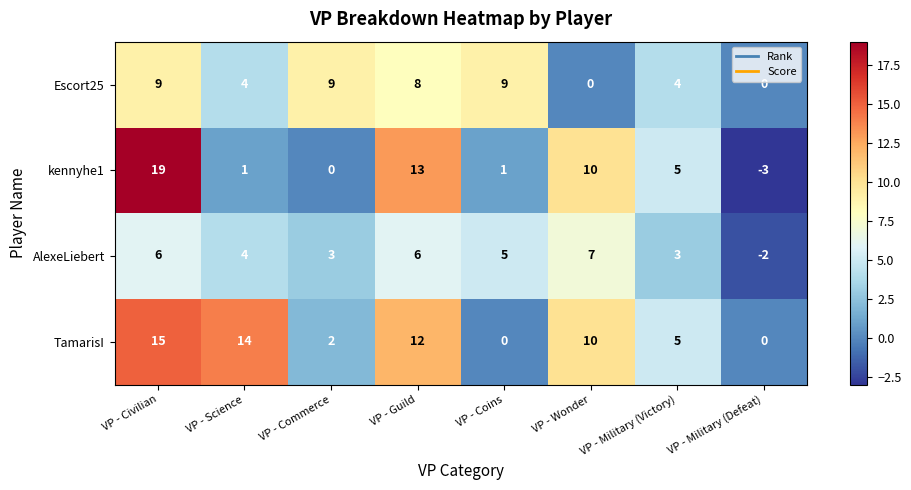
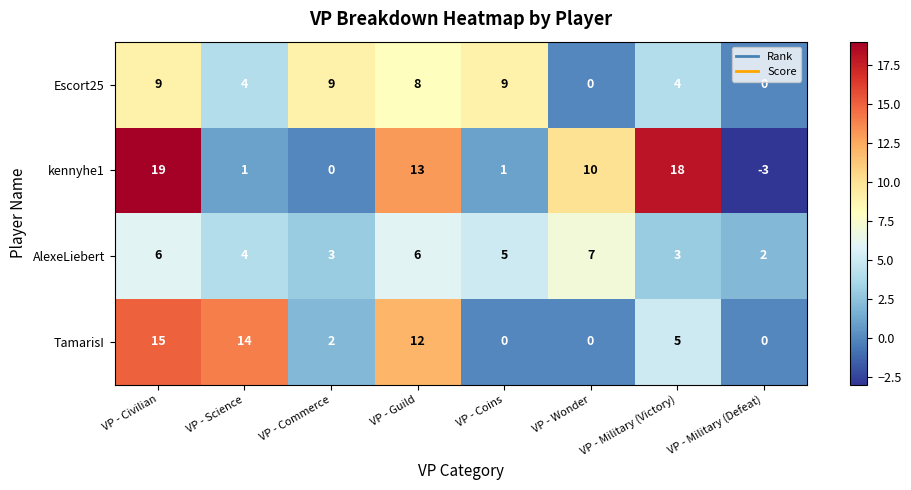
  {
    "Escort25": {
      "VP - Civilian": 9,
      "VP - Science": 4,
      "VP - Commerce": 9,
      "VP - Guild": 8,
      "VP - Coins": 9,
      "VP - Wonder": 0,
      "VP - Military (Victory)": 4
    },
    "kennyhe1": {
      "VP - Civilian": 19,
      "VP - Science": 1,
      "VP - Commerce": 0,
      "VP - Guild": 13,
      "VP - Coins": 1,
      "VP - Wonder": 10,
-     "VP - Military (Victory)": 5,
+     "VP - Military (Victory)": 18,
      "VP - Military (Defeat)": -3
    },
    "AlexeLiebert": {
      "VP - Civilian": 6,
      "VP - Science": 4,
      "VP - Commerce": 3,
      "VP - Guild": 6,
      "VP - Coins": 5,
      "VP - Wonder": 7,
      "VP - Military (Victory)": 3,
-     "VP - Military (Defeat)": -2
+     "VP - Military (Defeat)": 2
    },
    "TamarisI": {
      "VP - Civilian": 15,
      "VP - Science": 14,
      "VP - Commerce": 2,
      "VP - Guild": 12,
      "VP - Coins": 0,
-     "VP - Wonder": 10,
+     "VP - Wonder": 0,
      "VP - Military (Victory)": 5,
      "VP - Military (Defeat)": 0
    }
  }
